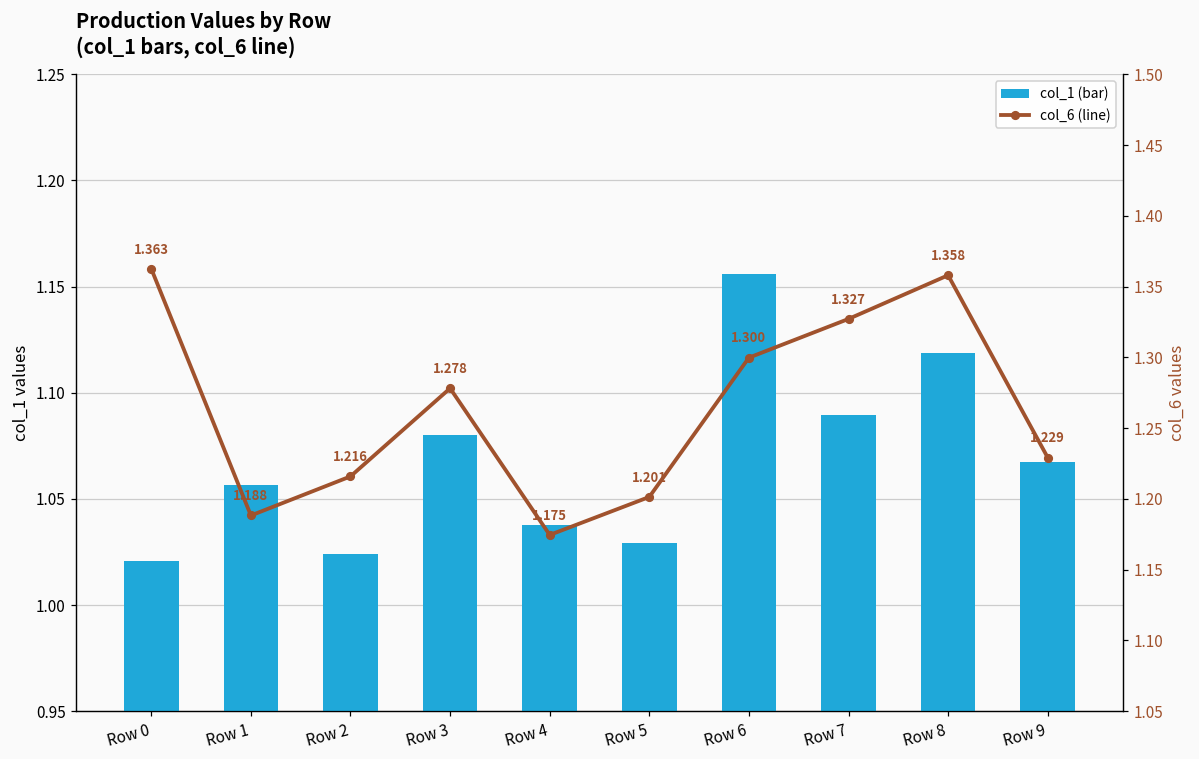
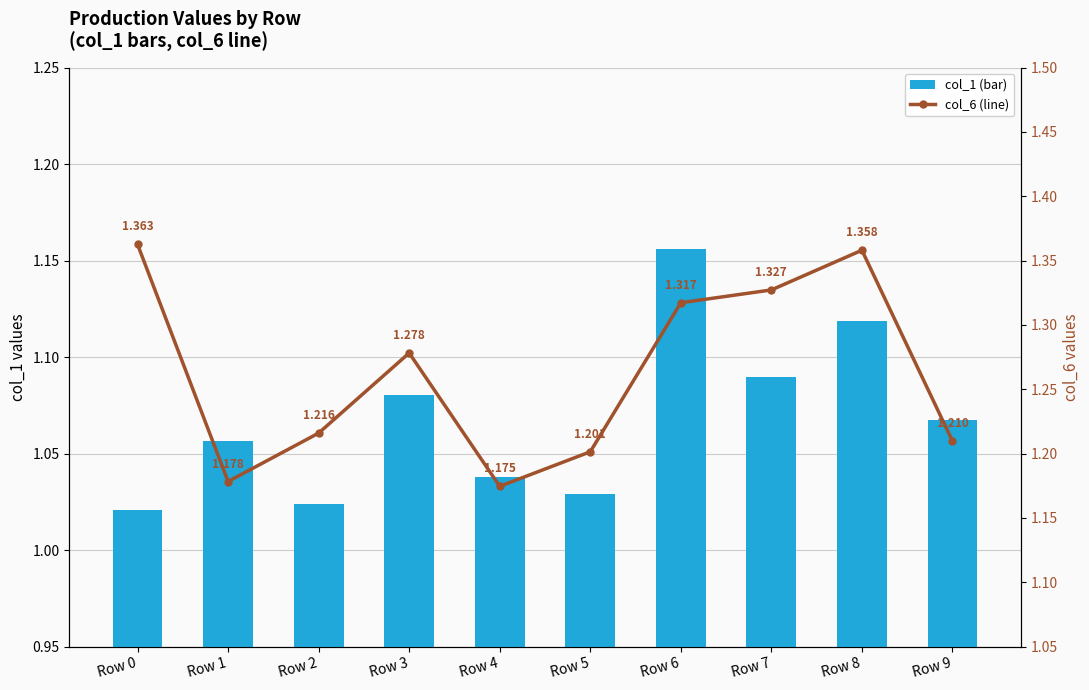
  {
    "col_6 (line)": {
      "Row 0": 1.363,
-     "Row 1": 1.188,
+     "Row 1": 1.178,
      "Row 2": 1.216,
      "Row 3": 1.278,
      "Row 4": 1.175,
      "Row 5": 1.201,
-     "Row 6": 1.300,
+     "Row 6": 1.317,
      "Row 7": 1.327,
      "Row 8": 1.358,
-     "Row 9": 1.229
+     "Row 9": 1.210
    }
  }
